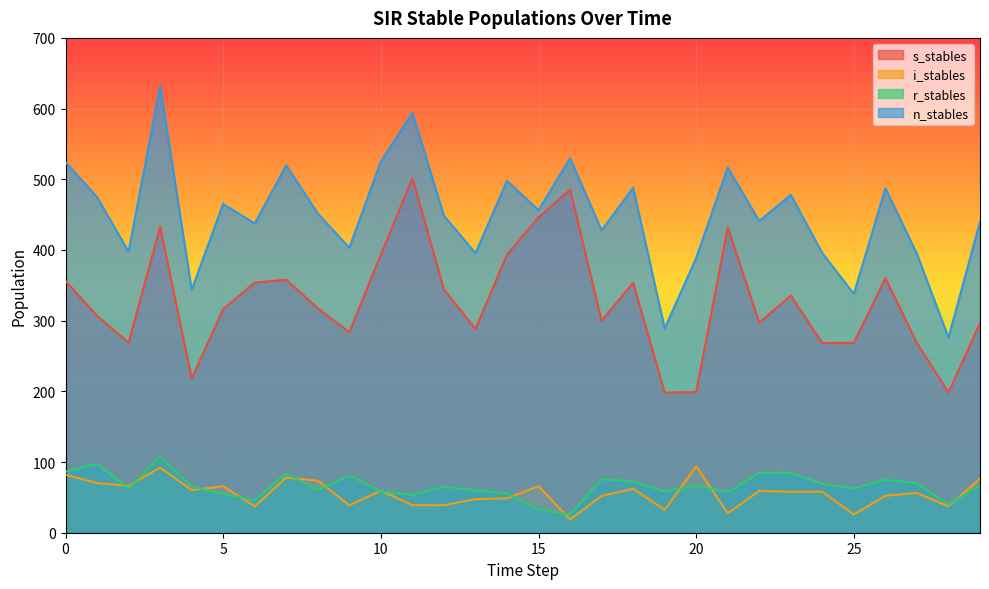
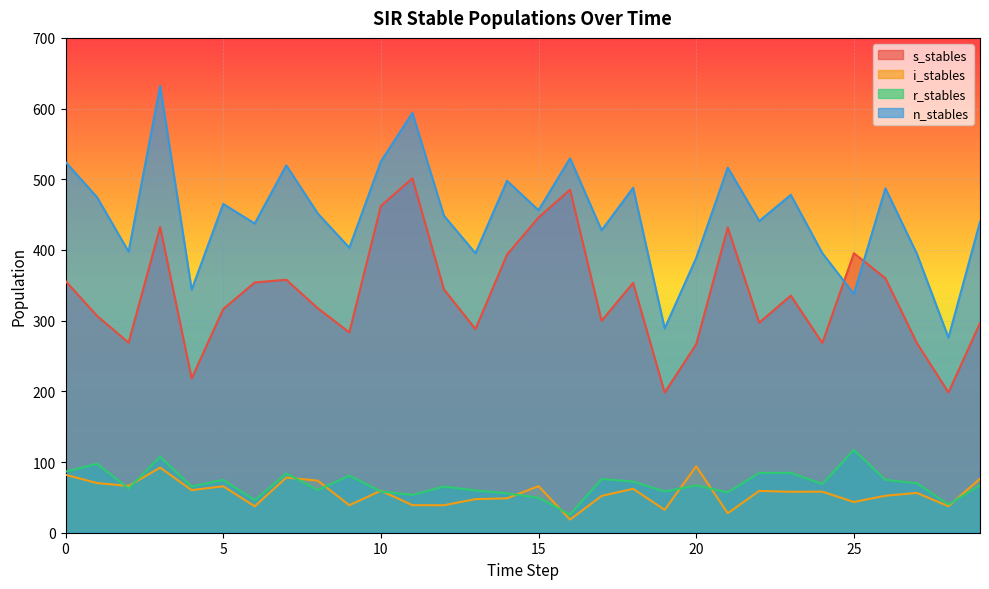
  {
    "s_stables": {
      "0": 360,
      "5": 320,
-     "10": 390,
+     "10": 460,
      "15": 450,
-     "20": 200,
-     "25": 270
+     "20": 270,
+     "25": 400
    },
    "i_stables": {
      "0": 80,
      "5": 70,
      "15": 70,
      "20": 90,
-     "25": 30
+     "25": 40
    },
    "r_stables": {
      "0": 90,
-     "5": 50,
-     "15": 30,
+     "5": 70,
+     "15": 50,
      "20": 70,
-     "25": 60
+     "25": 120
    },
    "n_stables": {
      "0": 520,
      "5": 470,
      "10": 530,
      "15": 460,
      "20": 390,
      "25": 340
    }
  }
